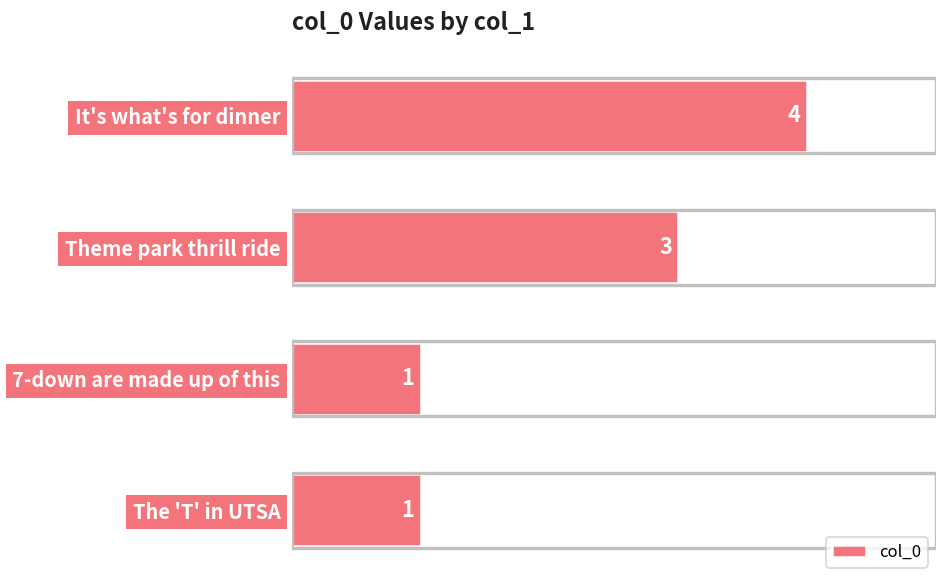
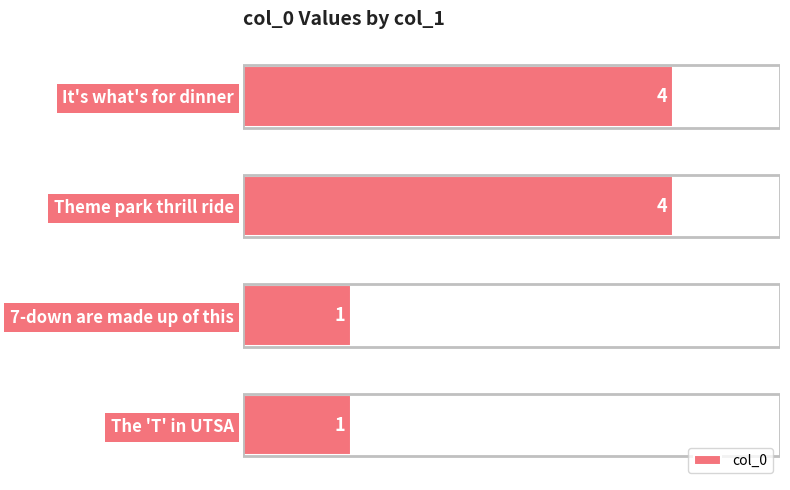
  {
    "It's what's for dinner": 4,
-   "Theme park thrill ride": 3,
+   "Theme park thrill ride": 4,
    "7-down are made up of this": 1,
    "The 'T' in UTSA": 1
  }
